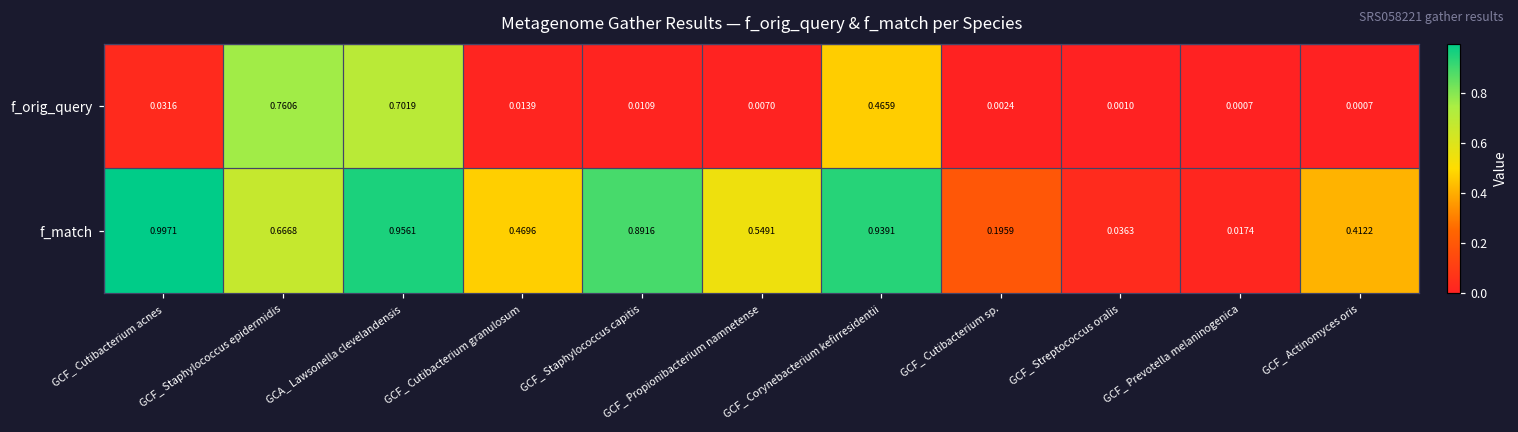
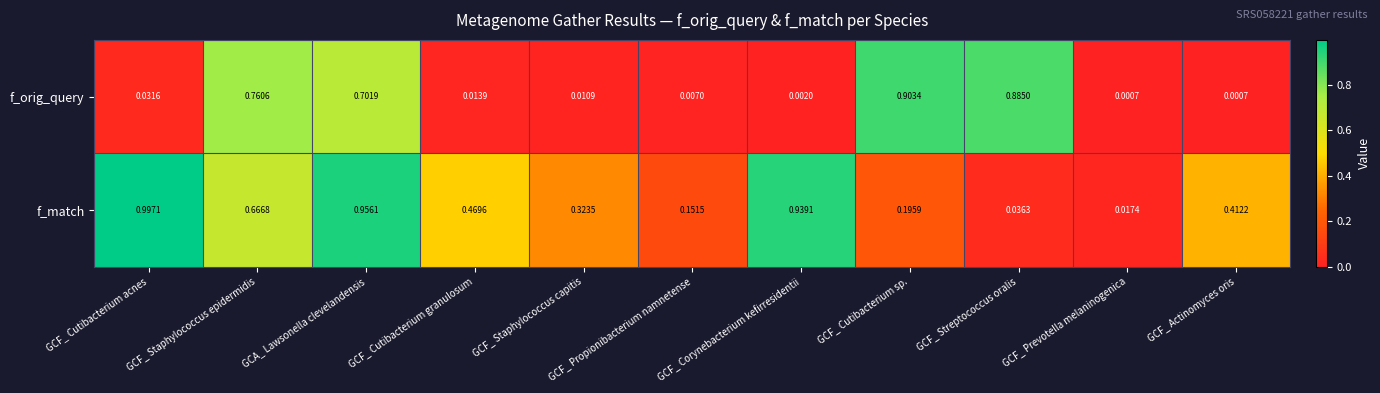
  {
    "f_orig_query": {
      "GCF_ Cutibacterium acnes": 0.0316,
      "GCF_ Staphylococcus epidermidis": 0.7606,
      "GCA_ Lawsonella clevelandensis": 0.7019,
      "GCF_ Cutibacterium granulosum": 0.0139,
      "GCF_ Staphylococcus capitis": 0.0109,
      "GCF_ Propionibacterium namnetense": 0.0070,
-     "GCF_ Corynebacterium kefirresidentii": 0.4659,
-     "GCF_ Cutibacterium sp.": 0.0024,
-     "GCF_ Streptococcus oralis": 0.0010,
+     "GCF_ Corynebacterium kefirresidentii": 0.0020,
+     "GCF_ Cutibacterium sp.": 0.9034,
+     "GCF_ Streptococcus oralis": 0.8850,
      "GCF_ Prevotella melaninogenica": 0.0007,
      "GCF_ Actinomyces oris": 0.0007
    },
    "f_match": {
      "GCF_ Cutibacterium acnes": 0.9971,
      "GCF_ Staphylococcus epidermidis": 0.6668,
      "GCA_ Lawsonella clevelandensis": 0.9561,
      "GCF_ Cutibacterium granulosum": 0.4696,
-     "GCF_ Staphylococcus capitis": 0.8916,
-     "GCF_ Propionibacterium namnetense": 0.5491,
+     "GCF_ Staphylococcus capitis": 0.3235,
+     "GCF_ Propionibacterium namnetense": 0.1515,
      "GCF_ Corynebacterium kefirresidentii": 0.9391,
      "GCF_ Cutibacterium sp.": 0.1959,
      "GCF_ Streptococcus oralis": 0.0363,
      "GCF_ Prevotella melaninogenica": 0.0174,
      "GCF_ Actinomyces oris": 0.4122
    }
  }
